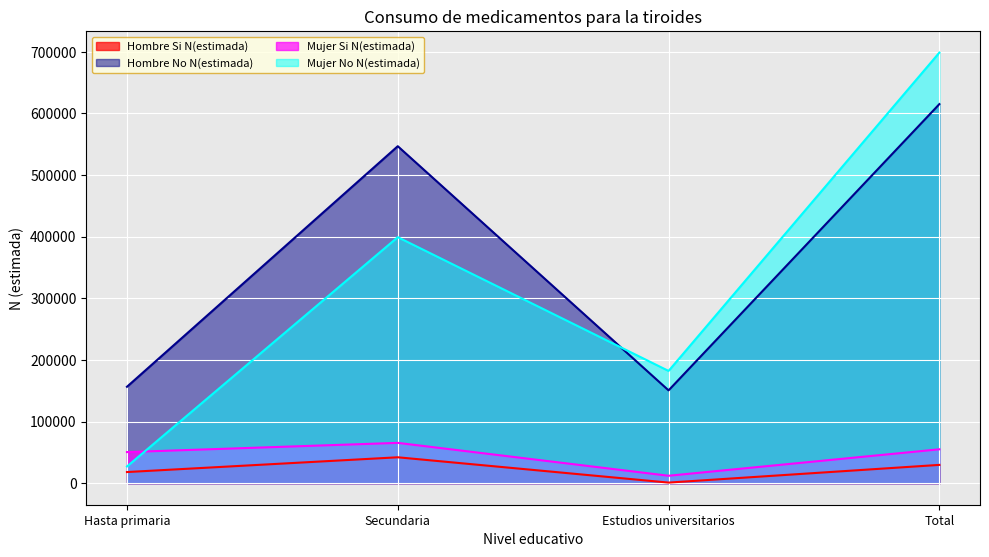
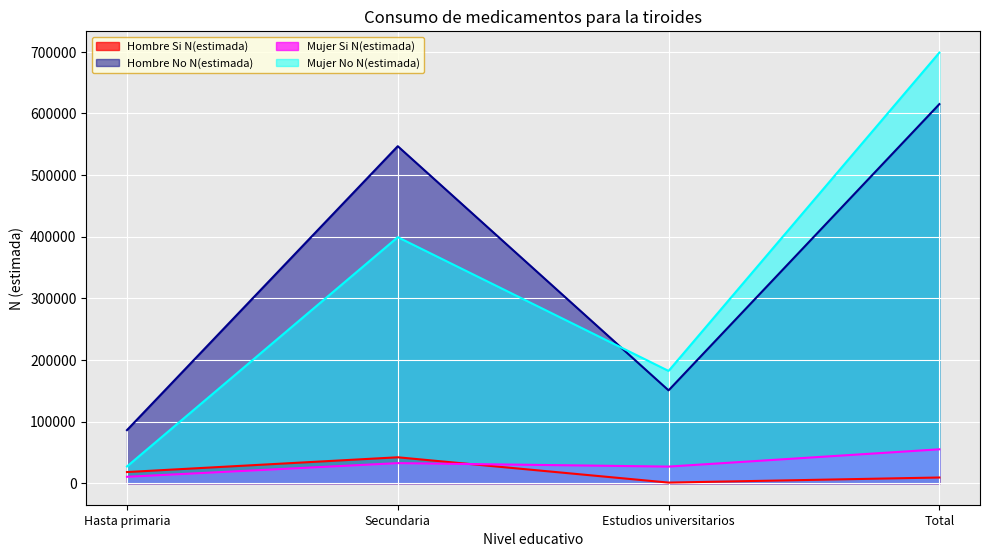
  {
    "Hombre Si N(estimada)": {
      "Hasta primaria": 20000,
      "Secundaria": 40000,
      "Estudios universitarios": 0,
-     "Total": 30000
+     "Total": 10000
    },
    "Hombre No N(estimada)": {
-     "Hasta primaria": 160000,
+     "Hasta primaria": 90000,
      "Secundaria": 550000,
      "Estudios universitarios": 150000,
      "Total": 620000
    },
    "Mujer Si N(estimada)": {
-     "Hasta primaria": 50000,
-     "Secundaria": 70000,
-     "Estudios universitarios": 10000,
+     "Hasta primaria": 10000,
+     "Secundaria": 30000,
+     "Estudios universitarios": 30000,
      "Total": 50000
    },
    "Mujer No N(estimada)": {
      "Hasta primaria": 30000,
      "Secundaria": 400000,
      "Estudios universitarios": 180000,
      "Total": 700000
    }
  }
